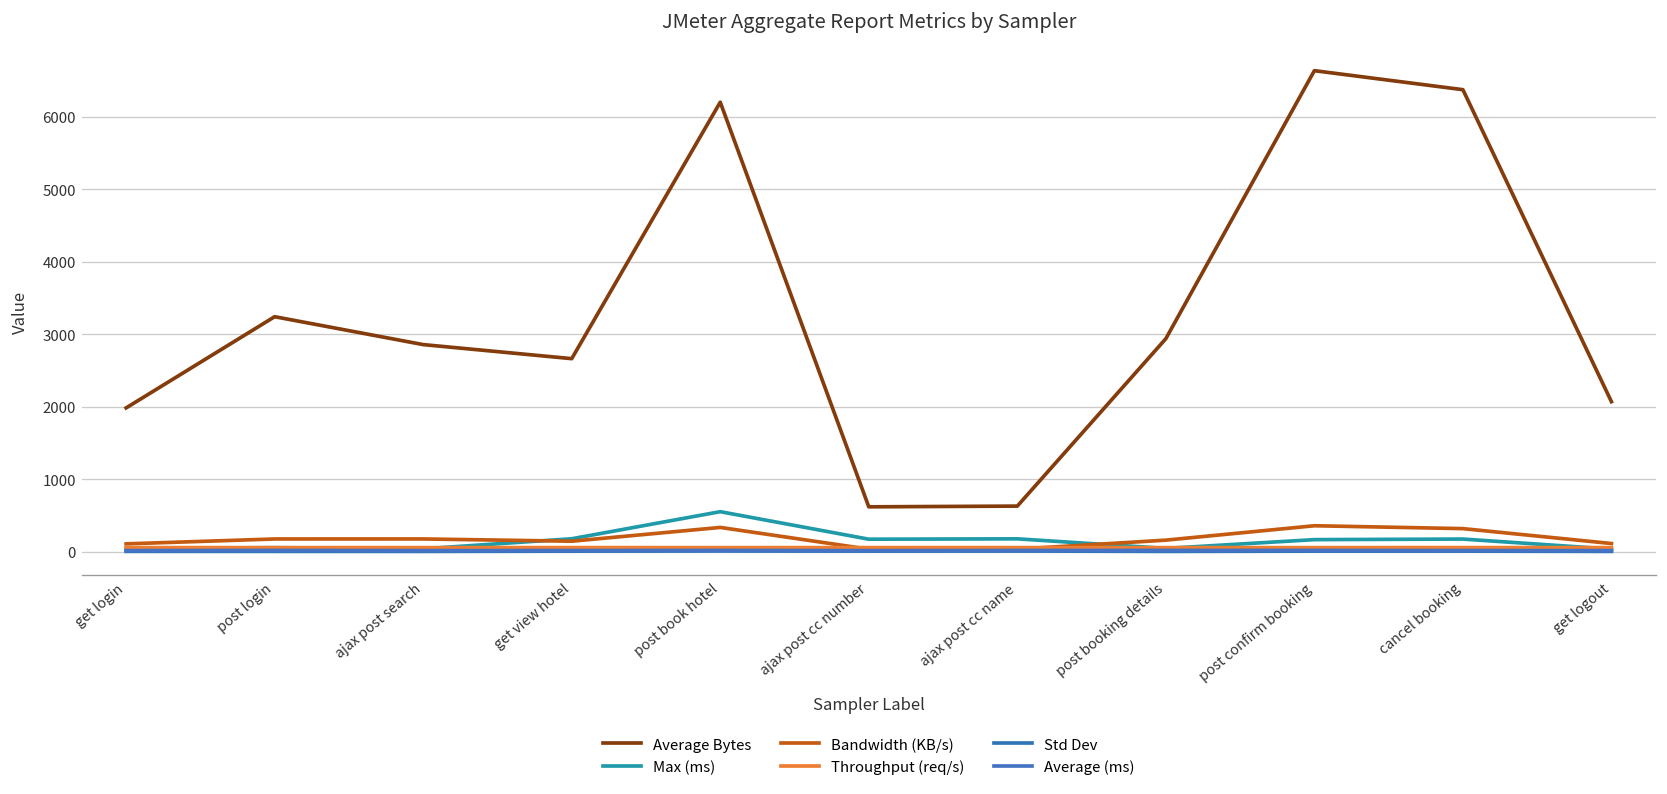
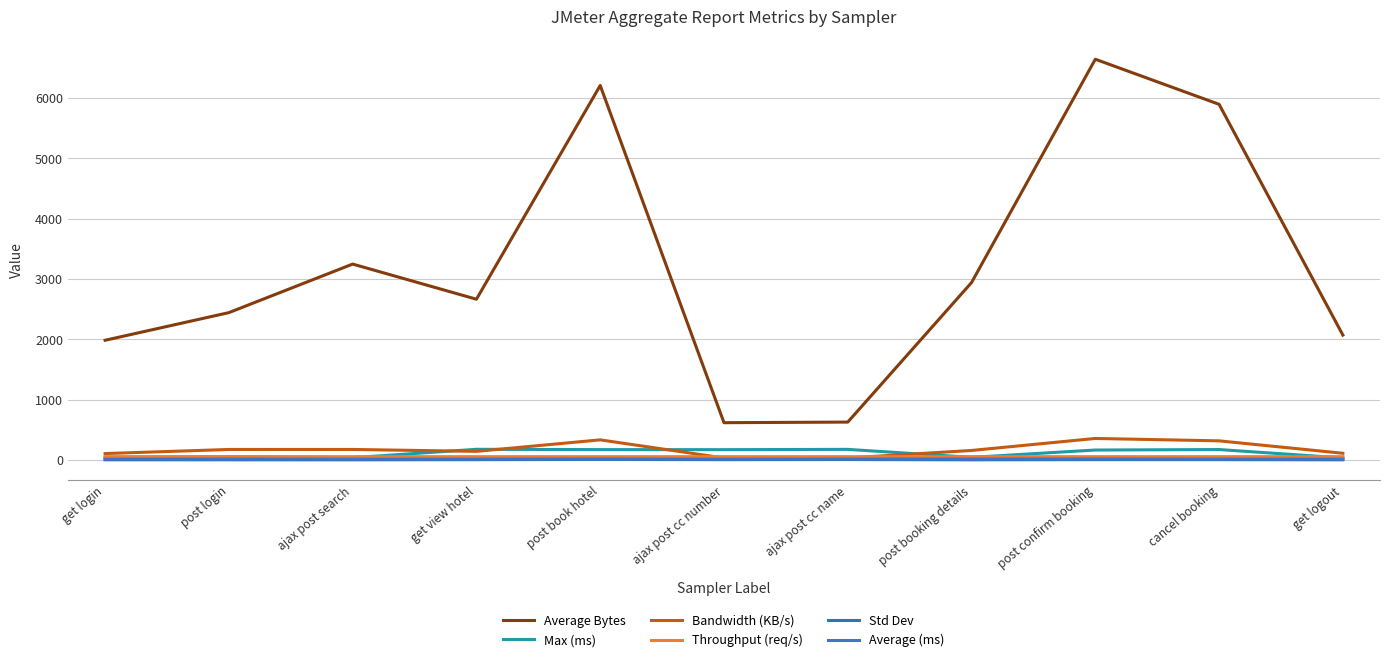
  {
    "Average Bytes": {
      "get login": 2000,
-     "post login": 3200,
-     "ajax post search": 2900,
+     "post login": 2400,
+     "ajax post search": 3200,
      "get view hotel": 2700,
      "post book hotel": 6200,
      "ajax post cc number": 600,
      "ajax post cc name": 600,
      "post booking details": 2900,
      "post confirm booking": 6600,
-     "cancel booking": 6400,
+     "cancel booking": 5900,
      "get logout": 2100
    },
    "Max (ms)": {
-     "post book hotel": 600,
+     "post book hotel": 200,
      "ajax post cc number": 200,
      "ajax post cc name": 200,
      "post confirm booking": 200,
      "cancel booking": 200
    },
    "Bandwidth (KB/s)": {
      "get login": 100,
      "post login": 200,
      "ajax post search": 200,
      "post book hotel": 300,
      "post booking details": 200,
      "post confirm booking": 400,
      "cancel booking": 300,
      "get logout": 100
    },
    "Average (ms)": {
      "post login": 0,
      "get view hotel": 0,
      "post book hotel": 0,
      "post confirm booking": 0,
      "cancel booking": 0
    }
  }
